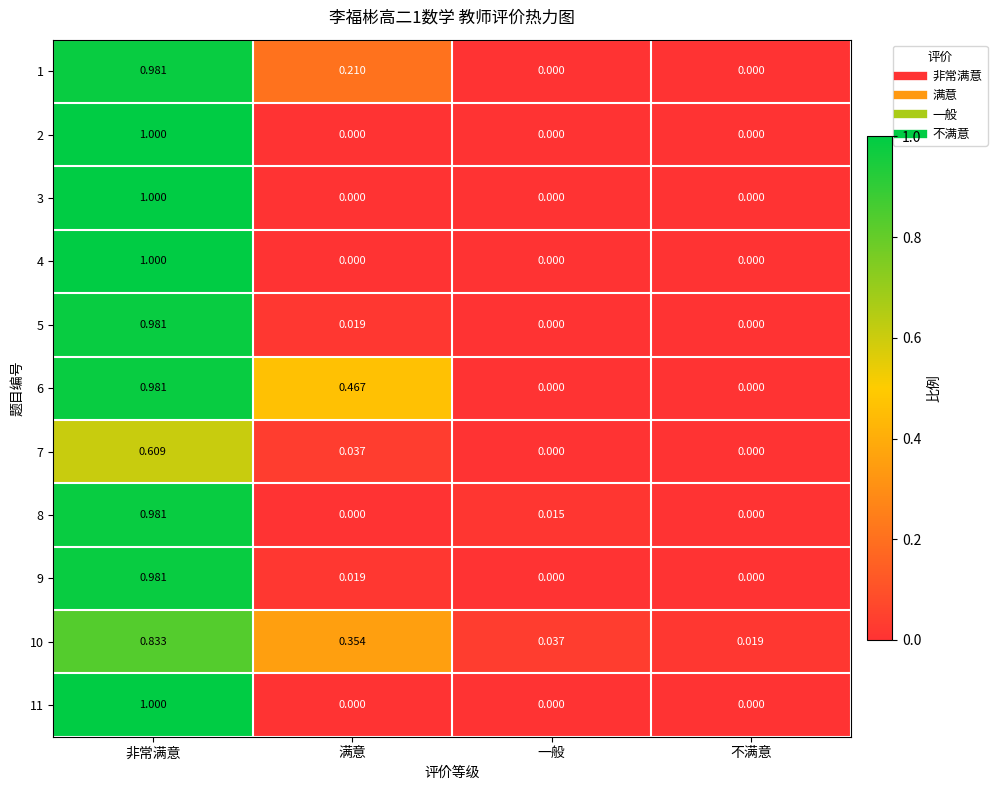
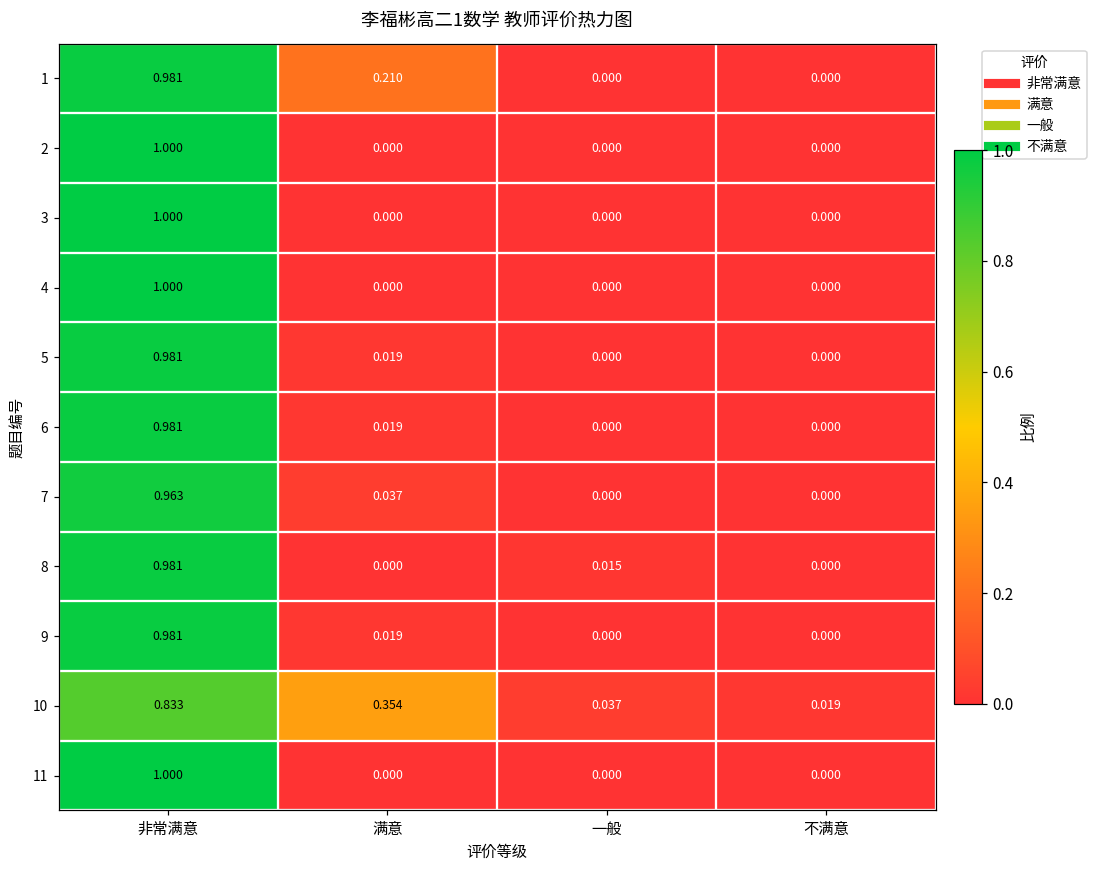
  {
    "1": {
      "非常满意": 0.981,
      "满意": 0.210,
      "一般": 0.000,
      "不满意": 0.000
    },
    "2": {
      "非常满意": 1.000,
      "满意": 0.000,
      "一般": 0.000,
      "不满意": 0.000
    },
    "3": {
      "非常满意": 1.000,
      "满意": 0.000,
      "一般": 0.000,
      "不满意": 0.000
    },
    "4": {
      "非常满意": 1.000,
      "满意": 0.000,
      "一般": 0.000,
      "不满意": 0.000
    },
    "5": {
      "非常满意": 0.981,
      "满意": 0.019,
      "一般": 0.000,
      "不满意": 0.000
    },
    "6": {
      "非常满意": 0.981,
-     "满意": 0.467,
+     "满意": 0.019,
      "一般": 0.000,
      "不满意": 0.000
    },
    "7": {
-     "非常满意": 0.609,
+     "非常满意": 0.963,
      "满意": 0.037,
      "一般": 0.000,
      "不满意": 0.000
    },
    "8": {
      "非常满意": 0.981,
      "满意": 0.000,
      "一般": 0.015,
      "不满意": 0.000
    },
    "9": {
      "非常满意": 0.981,
      "满意": 0.019,
      "一般": 0.000,
      "不满意": 0.000
    },
    "10": {
      "非常满意": 0.833,
      "满意": 0.354,
      "一般": 0.037,
      "不满意": 0.019
    },
    "11": {
      "非常满意": 1.000,
      "满意": 0.000,
      "一般": 0.000,
      "不满意": 0.000
    }
  }
